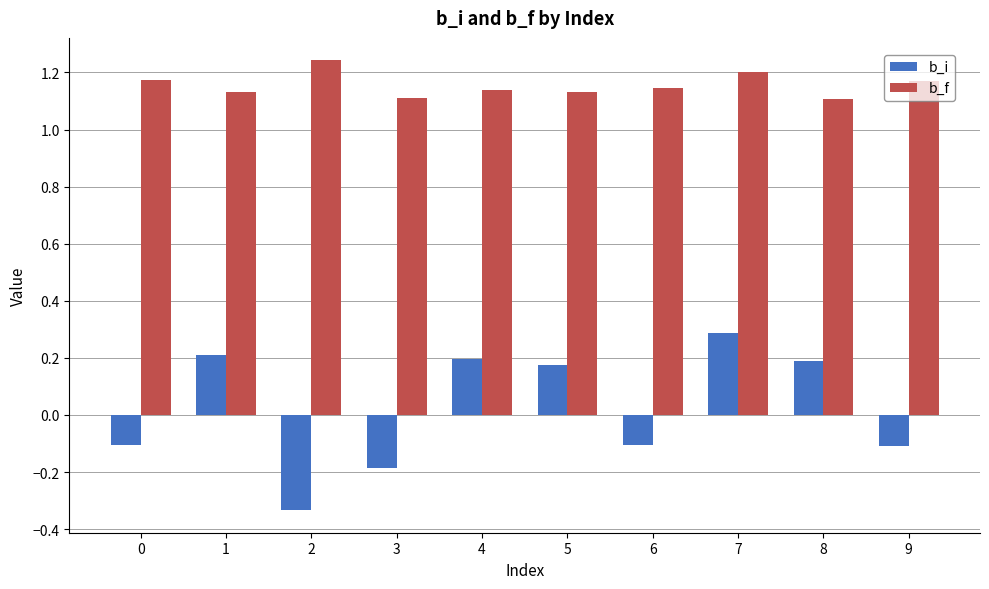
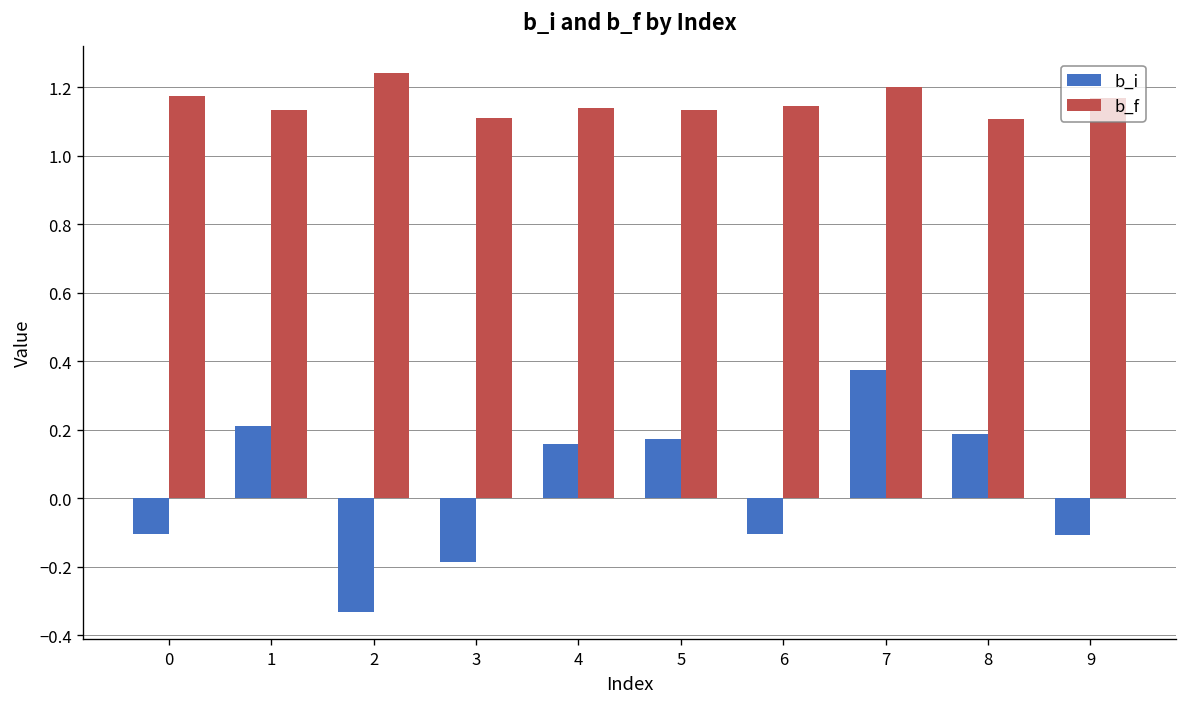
  {
    "b_i": {
      "0": -0.11,
      "1": 0.21,
      "2": -0.33,
      "3": -0.19,
-     "4": 0.20,
+     "4": 0.16,
      "5": 0.17,
      "6": -0.10,
-     "7": 0.29,
+     "7": 0.37,
      "8": 0.19,
      "9": -0.11
    },
    "b_f": {
      "0": 1.18,
      "1": 1.13,
      "2": 1.24,
      "3": 1.11,
      "4": 1.14,
      "5": 1.13,
      "6": 1.15,
      "7": 1.20,
      "8": 1.11
    }
  }
